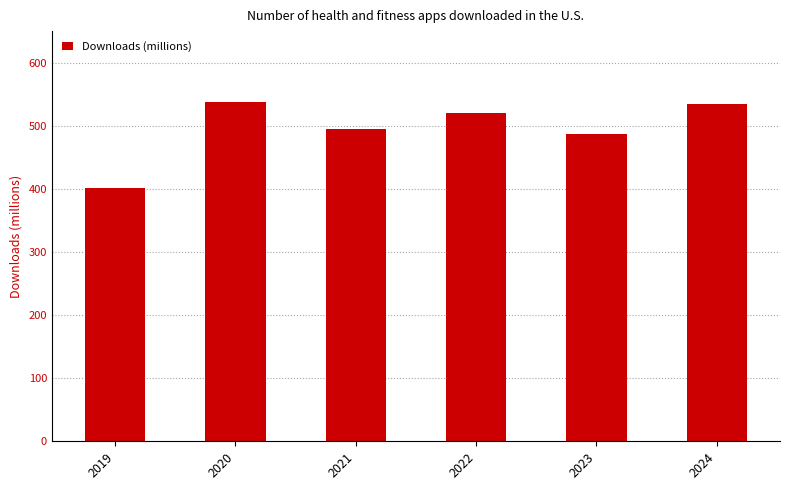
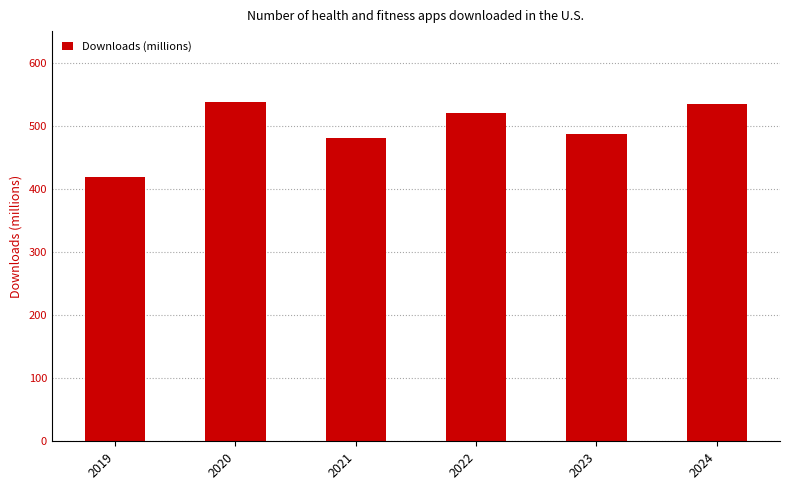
  {
-   "2019": 400,
+   "2019": 420,
    "2020": 540,
-   "2021": 500,
+   "2021": 480,
    "2022": 520,
    "2023": 490,
    "2024": 540
  }
